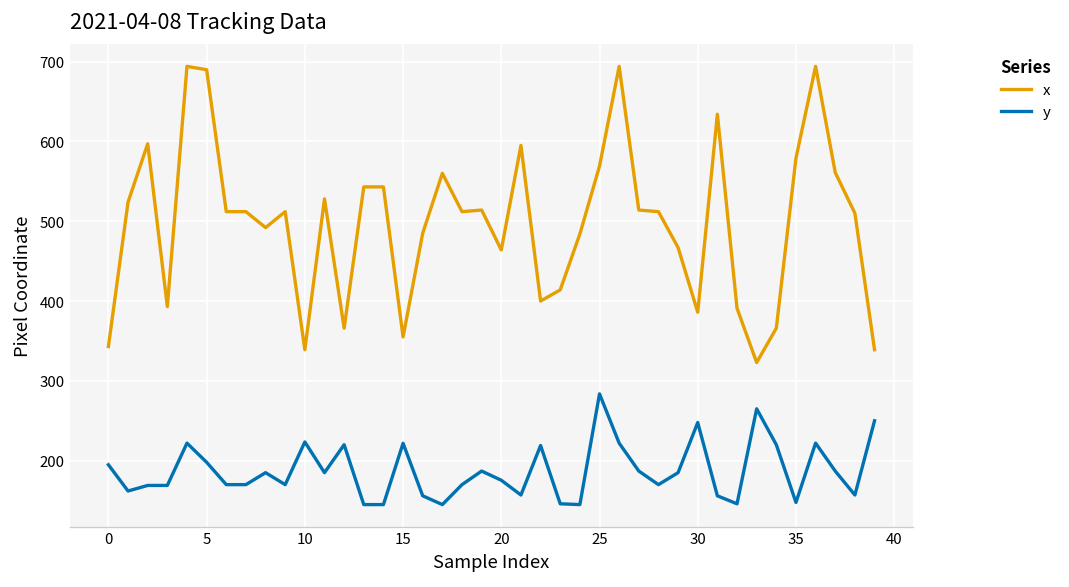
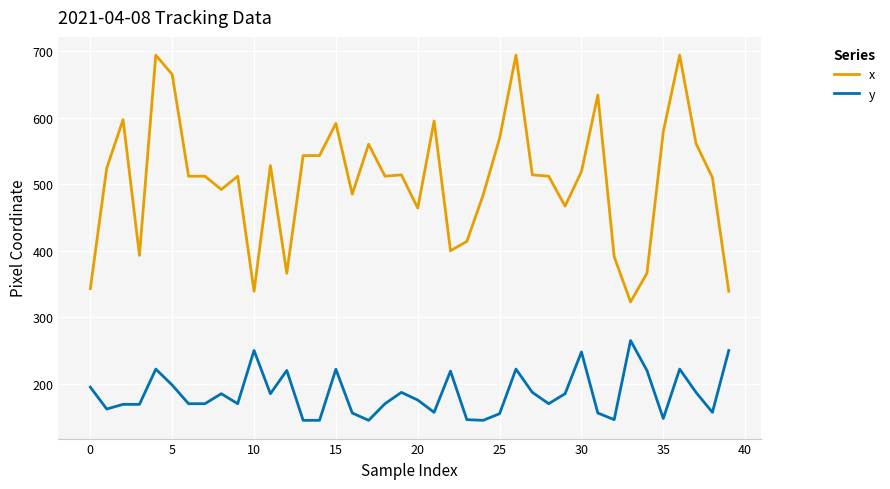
  {
    "x": {
      "0": 340,
-     "5": 690,
+     "5": 670,
      "10": 340,
-     "15": 360,
+     "15": 590,
      "20": 460,
      "25": 570,
-     "30": 390,
+     "30": 520,
      "35": 580
    },
    "y": {
      "0": 190,
      "5": 200,
-     "10": 220,
+     "10": 250,
      "15": 220,
      "20": 180,
-     "25": 280,
+     "25": 160,
      "30": 250,
      "35": 150
    }
  }
